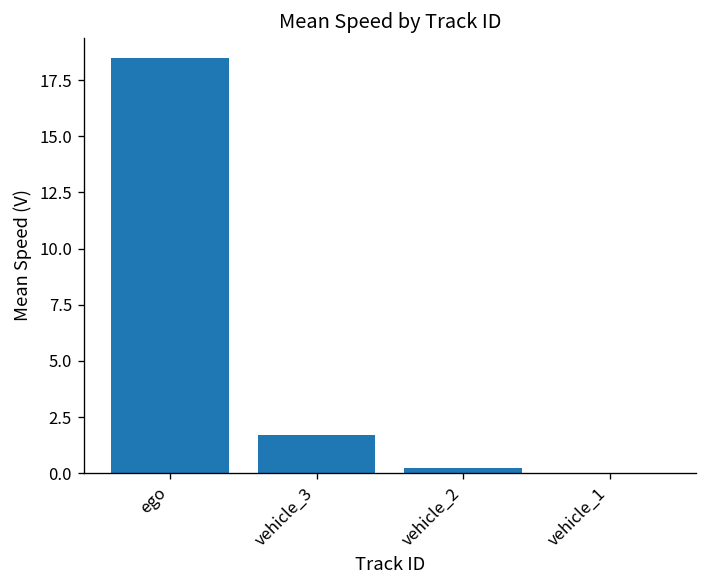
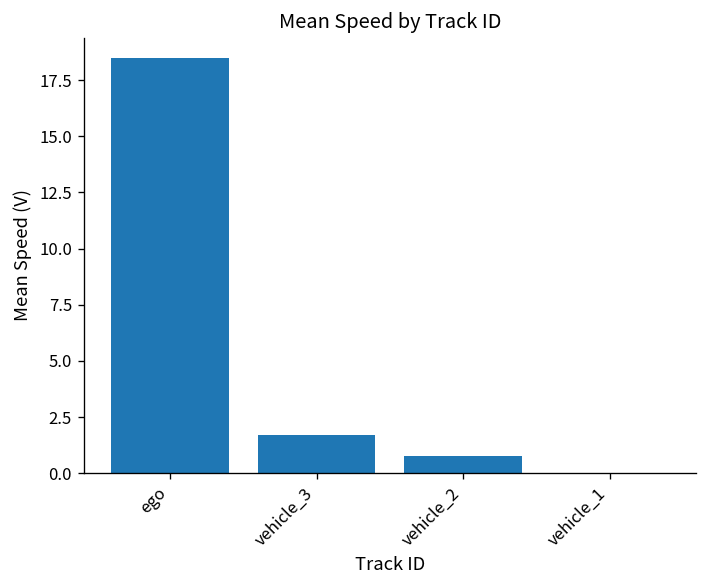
  {
    "ego": 18.5,
    "vehicle_3": 1.7,
-   "vehicle_2": 0.2,
+   "vehicle_2": 0.7,
    "vehicle_1": 0.0
  }
